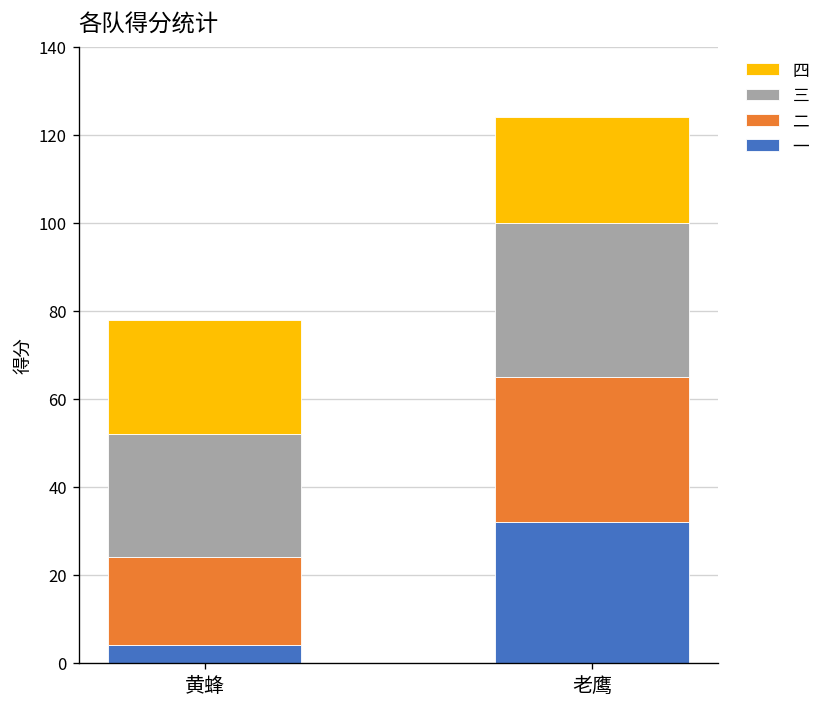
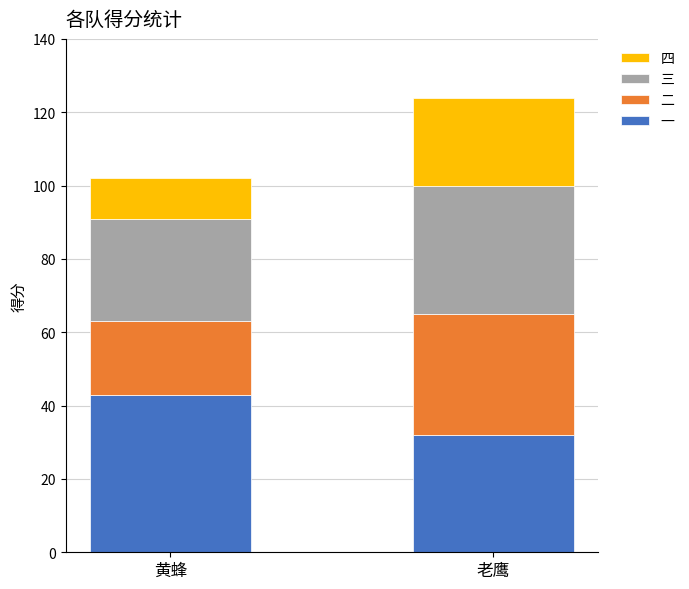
  {
    "一": {
-     "黄蜂": 4,
+     "黄蜂": 43,
      "老鹰": 32
    },
    "二": {
      "黄蜂": 20,
      "老鹰": 33
    },
    "三": {
      "黄蜂": 28,
      "老鹰": 35
    },
    "四": {
-     "黄蜂": 26,
+     "黄蜂": 11,
      "老鹰": 24
    }
  }
